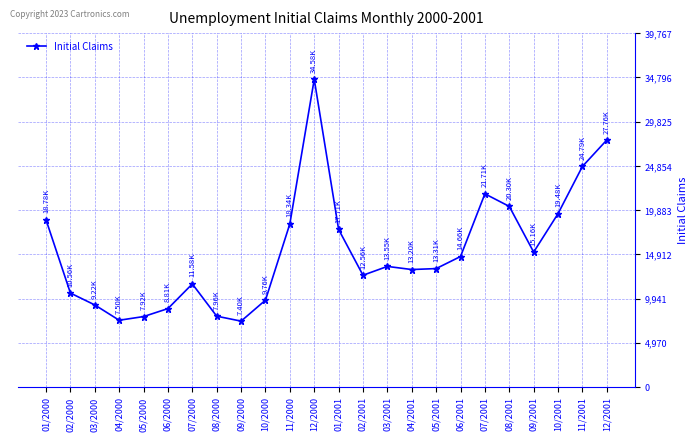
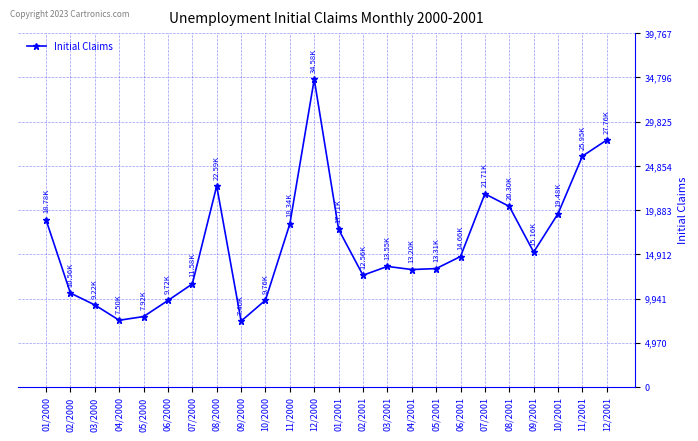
  {
    "01/2000": "18.78K",
    "02/2000": "10.56K",
    "03/2000": "9.22K",
    "04/2000": "7.50K",
    "05/2000": "7.92K",
-   "06/2000": "8.81K",
+   "06/2000": "9.72K",
    "07/2000": "11.58K",
-   "08/2000": "7.96K",
+   "08/2000": "22.59K",
    "09/2000": "7.40K",
    "10/2000": "9.76K",
    "11/2000": "18.34K",
    "12/2000": "34.58K",
    "01/2001": "17.71K",
    "02/2001": "12.56K",
    "03/2001": "13.55K",
    "04/2001": "13.20K",
    "05/2001": "13.31K",
    "06/2001": "14.66K",
    "07/2001": "21.71K",
    "08/2001": "20.30K",
    "09/2001": "15.16K",
    "10/2001": "19.48K",
-   "11/2001": "24.79K",
+   "11/2001": "25.95K",
    "12/2001": "27.76K"
  }
